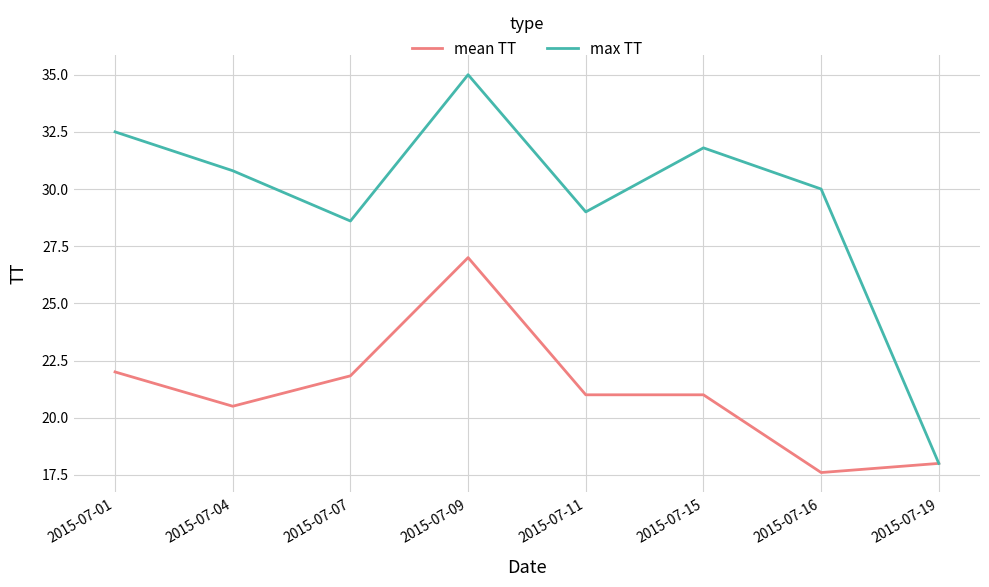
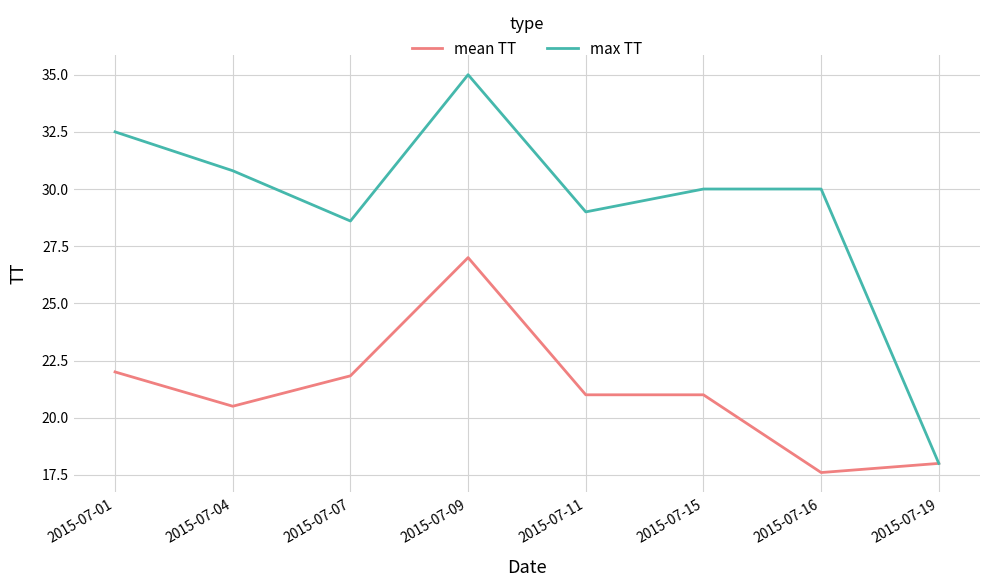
  {
    "mean TT": {
      "2015-07-01": 22.0,
      "2015-07-04": 20.5,
      "2015-07-07": 21.8,
      "2015-07-09": 27.0,
      "2015-07-11": 21.0,
      "2015-07-15": 21.0,
      "2015-07-16": 17.6
    },
    "max TT": {
      "2015-07-01": 32.5,
      "2015-07-04": 30.8,
      "2015-07-07": 28.6,
      "2015-07-09": 35.0,
      "2015-07-11": 29.0,
-     "2015-07-15": 31.8,
+     "2015-07-15": 30.0,
      "2015-07-16": 30.0
    }
  }
